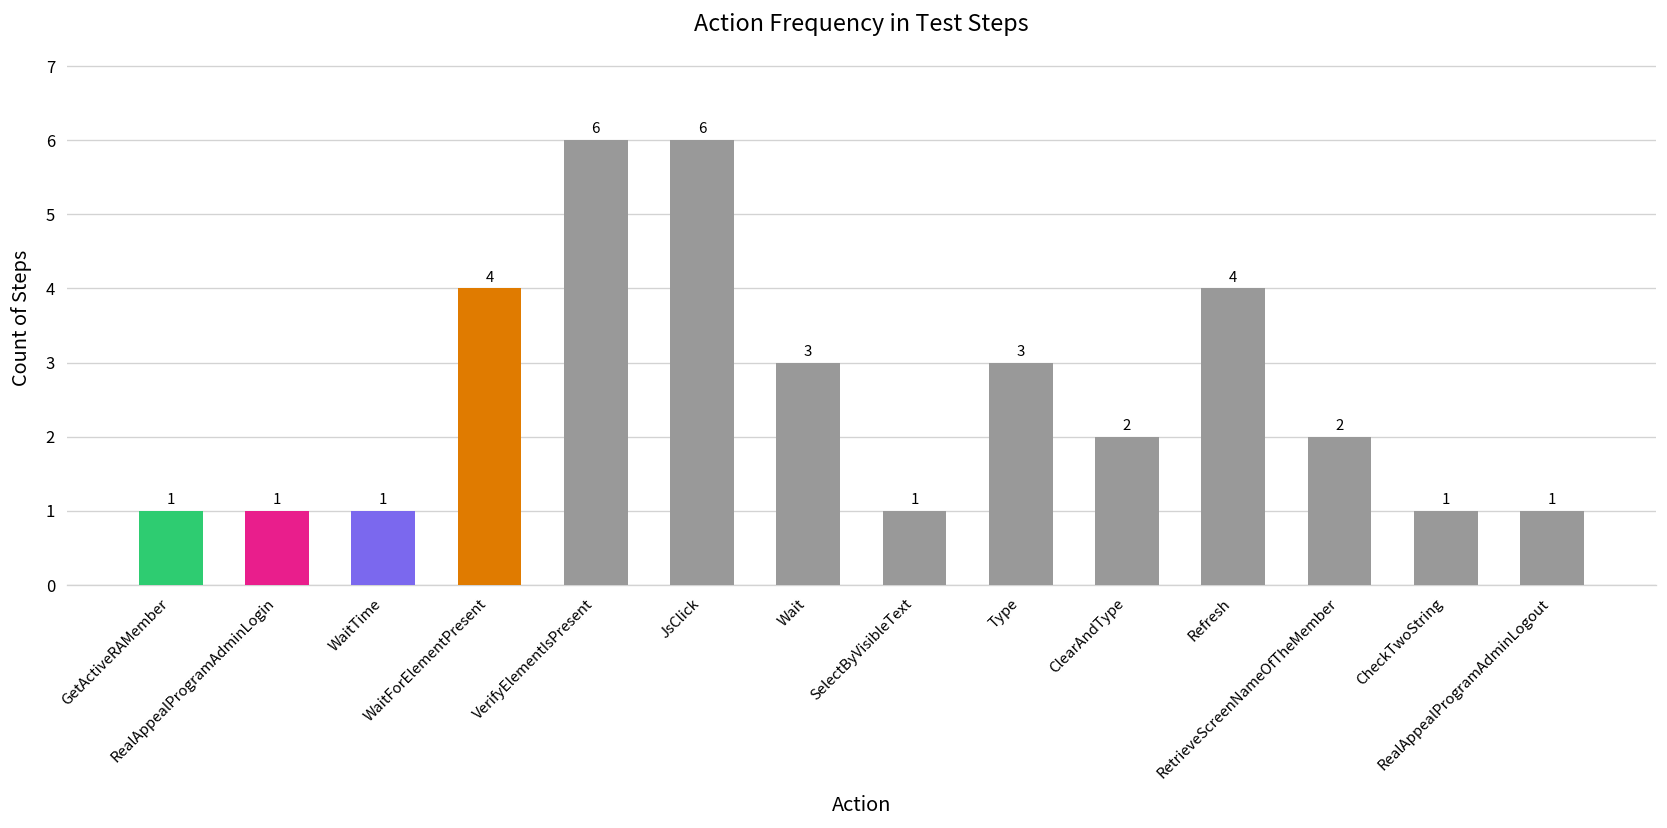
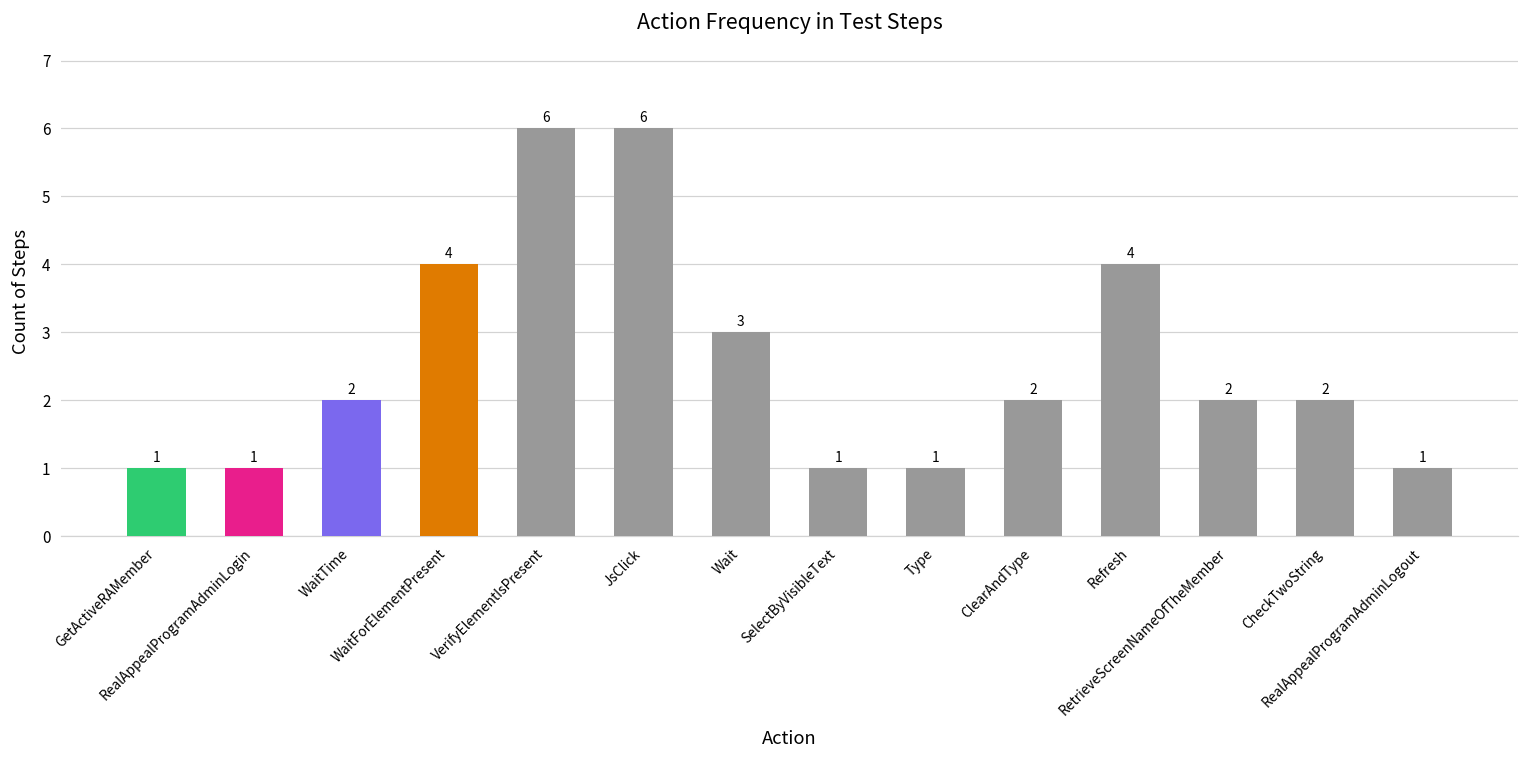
  {
    "GetActiveRAMember": 1,
    "RealAppealProgramAdminLogin": 1,
-   "WaitTime": 1,
+   "WaitTime": 2,
    "WaitForElementPresent": 4,
    "VerifyElementIsPresent": 6,
    "JsClick": 6,
    "Wait": 3,
    "SelectByVisibleText": 1,
-   "Type": 3,
+   "Type": 1,
    "ClearAndType": 2,
    "Refresh": 4,
    "RetrieveScreenNameOfTheMember": 2,
-   "CheckTwoString": 1,
+   "CheckTwoString": 2,
    "RealAppealProgramAdminLogout": 1
  }
